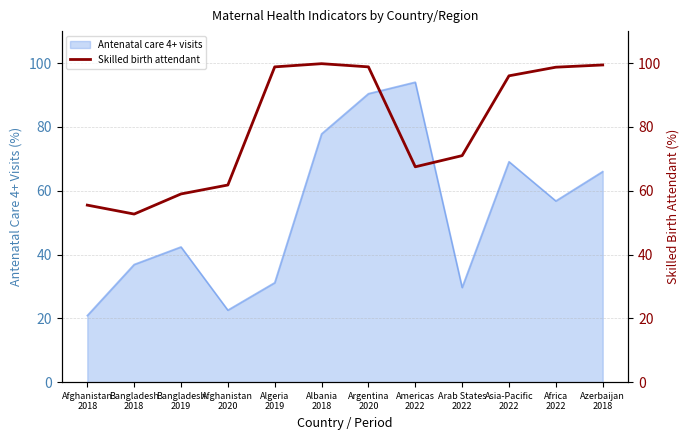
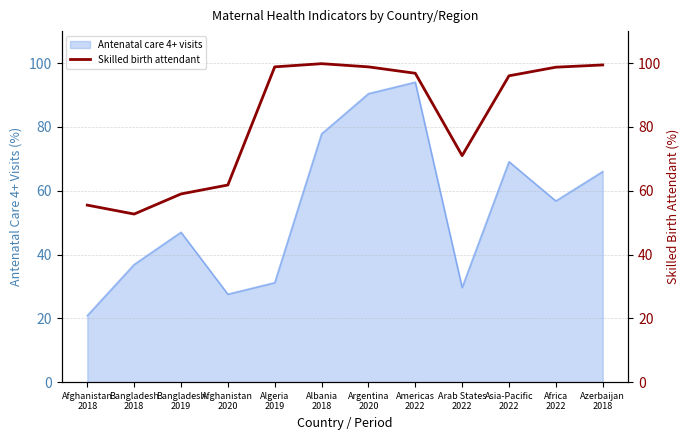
  {
    "Antenatal care 4+ visits": {
      "Afghanistan 2018": 21,
      "Bangladesh 2018": 37,
-     "Bangladesh 2019": 42,
-     "Afghanistan 2020": 23,
+     "Bangladesh 2019": 47,
+     "Afghanistan 2020": 28,
      "Algeria 2019": 31,
      "Albania 2018": 78,
      "Argentina 2020": 90,
      "Americas 2022": 94,
      "Arab States 2022": 30,
      "Asia-Pacific 2022": 69,
      "Africa 2022": 57,
      "Azerbaijan 2018": 66
    },
    "Skilled birth attendant": {
      "Afghanistan 2018": 56,
      "Bangladesh 2018": 53,
      "Bangladesh 2019": 59,
      "Afghanistan 2020": 62,
      "Algeria 2019": 99,
      "Albania 2018": 100,
      "Argentina 2020": 99,
-     "Americas 2022": 68,
+     "Americas 2022": 97,
      "Arab States 2022": 71,
      "Asia-Pacific 2022": 96,
      "Africa 2022": 99,
      "Azerbaijan 2018": 99
    }
  }
